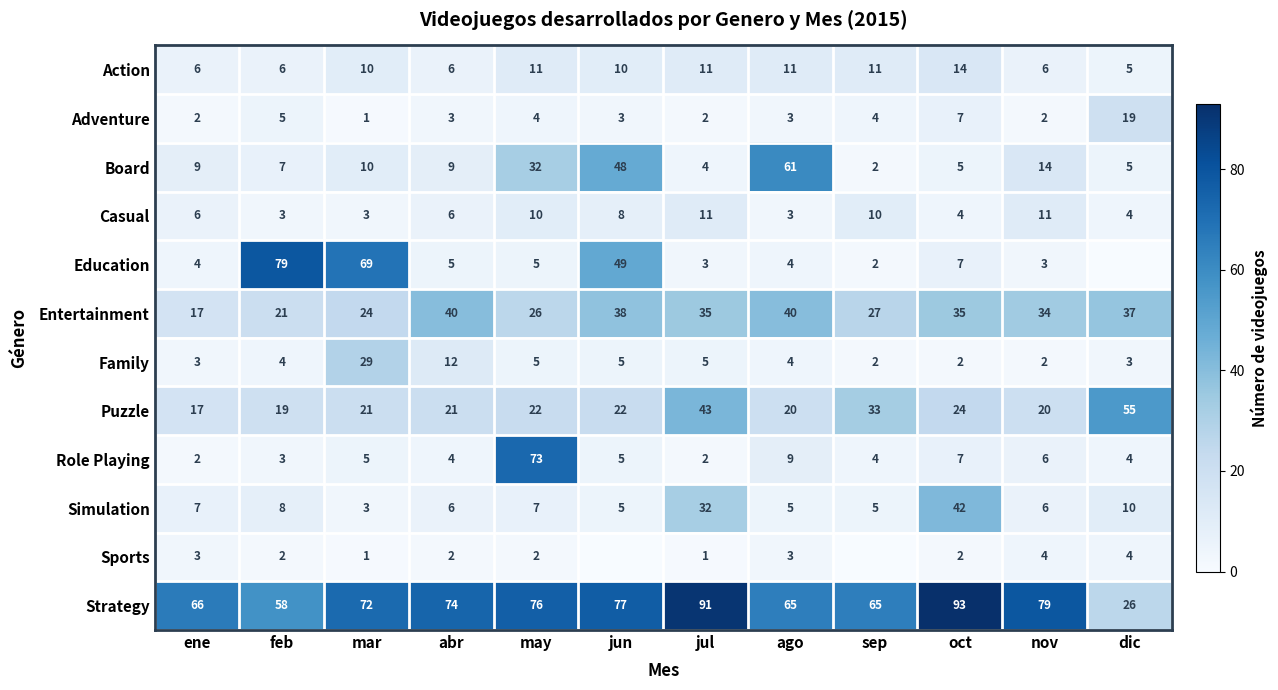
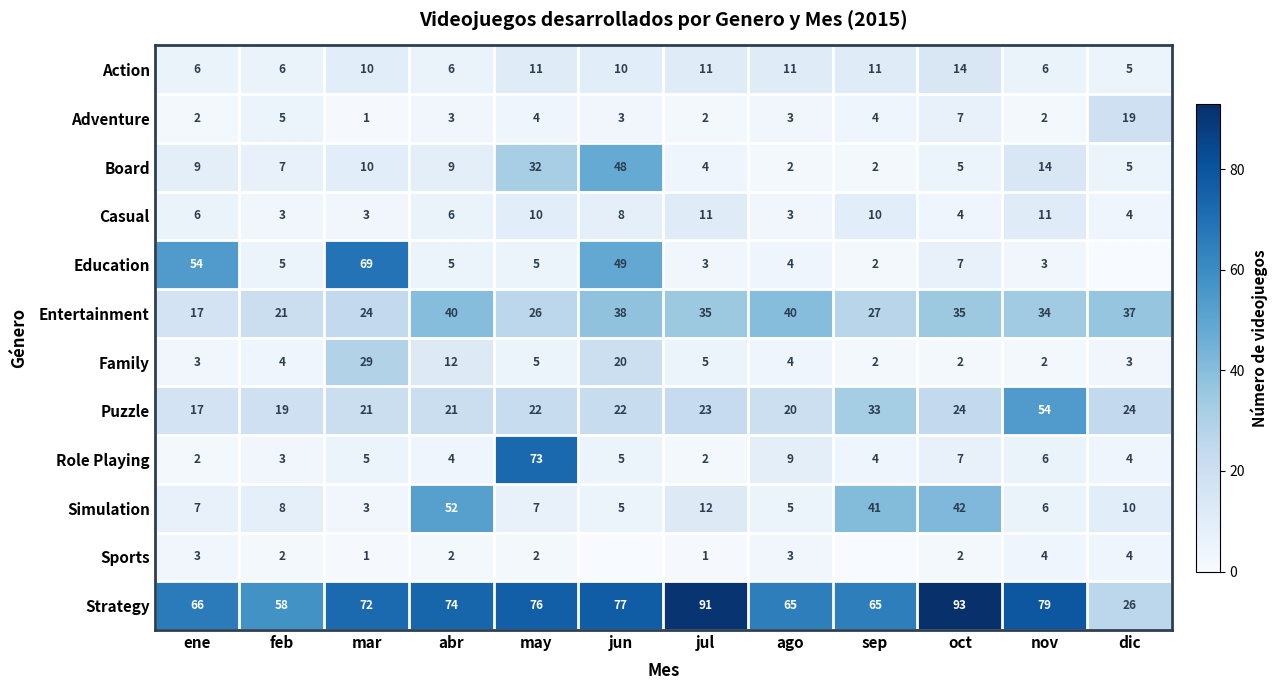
  {
    "Action": {
      "ene": 6,
      "feb": 6,
      "mar": 10,
      "abr": 6,
      "may": 11,
      "jun": 10,
      "jul": 11,
      "ago": 11,
      "sep": 11,
      "oct": 14,
      "nov": 6,
      "dic": 5
    },
    "Adventure": {
      "ene": 2,
      "feb": 5,
      "mar": 1,
      "abr": 3,
      "may": 4,
      "jun": 3,
      "jul": 2,
      "ago": 3,
      "sep": 4,
      "oct": 7,
      "nov": 2,
      "dic": 19
    },
    "Board": {
      "ene": 9,
      "feb": 7,
      "mar": 10,
      "abr": 9,
      "may": 32,
      "jun": 48,
      "jul": 4,
-     "ago": 61,
+     "ago": 2,
      "sep": 2,
      "oct": 5,
      "nov": 14,
      "dic": 5
    },
    "Casual": {
      "ene": 6,
      "feb": 3,
      "mar": 3,
      "abr": 6,
      "may": 10,
      "jun": 8,
      "jul": 11,
      "ago": 3,
      "sep": 10,
      "oct": 4,
      "nov": 11,
      "dic": 4
    },
    "Education": {
-     "ene": 4,
-     "feb": 79,
+     "ene": 54,
+     "feb": 5,
      "mar": 69,
      "abr": 5,
      "may": 5,
      "jun": 49,
      "jul": 3,
      "ago": 4,
      "sep": 2,
      "oct": 7,
      "nov": 3
    },
    "Entertainment": {
      "ene": 17,
      "feb": 21,
      "mar": 24,
      "abr": 40,
      "may": 26,
      "jun": 38,
      "jul": 35,
      "ago": 40,
      "sep": 27,
      "oct": 35,
      "nov": 34,
      "dic": 37
    },
    "Family": {
      "ene": 3,
      "feb": 4,
      "mar": 29,
      "abr": 12,
      "may": 5,
-     "jun": 5,
+     "jun": 20,
      "jul": 5,
      "ago": 4,
      "sep": 2,
      "oct": 2,
      "nov": 2,
      "dic": 3
    },
    "Puzzle": {
      "ene": 17,
      "feb": 19,
      "mar": 21,
      "abr": 21,
      "may": 22,
      "jun": 22,
-     "jul": 43,
+     "jul": 23,
      "ago": 20,
      "sep": 33,
      "oct": 24,
-     "nov": 20,
-     "dic": 55
+     "nov": 54,
+     "dic": 24
    },
    "Role Playing": {
      "ene": 2,
      "feb": 3,
      "mar": 5,
      "abr": 4,
      "may": 73,
      "jun": 5,
      "jul": 2,
      "ago": 9,
      "sep": 4,
      "oct": 7,
      "nov": 6,
      "dic": 4
    },
    "Simulation": {
      "ene": 7,
      "feb": 8,
      "mar": 3,
-     "abr": 6,
+     "abr": 52,
      "may": 7,
      "jun": 5,
-     "jul": 32,
+     "jul": 12,
      "ago": 5,
-     "sep": 5,
+     "sep": 41,
      "oct": 42,
      "nov": 6,
      "dic": 10
    },
    "Sports": {
      "ene": 3,
      "feb": 2,
      "mar": 1,
      "abr": 2,
      "may": 2,
      "jul": 1,
      "ago": 3,
      "oct": 2,
      "nov": 4,
      "dic": 4
    },
    "Strategy": {
      "ene": 66,
      "feb": 58,
      "mar": 72,
      "abr": 74,
      "may": 76,
      "jun": 77,
      "jul": 91,
      "ago": 65,
      "sep": 65,
      "oct": 93,
      "nov": 79,
      "dic": 26
    }
  }
